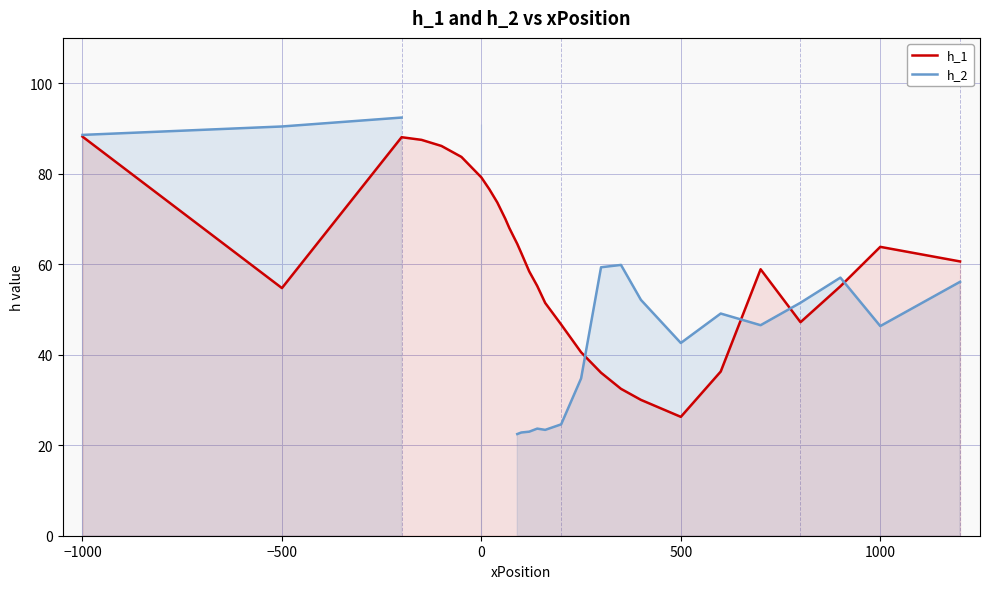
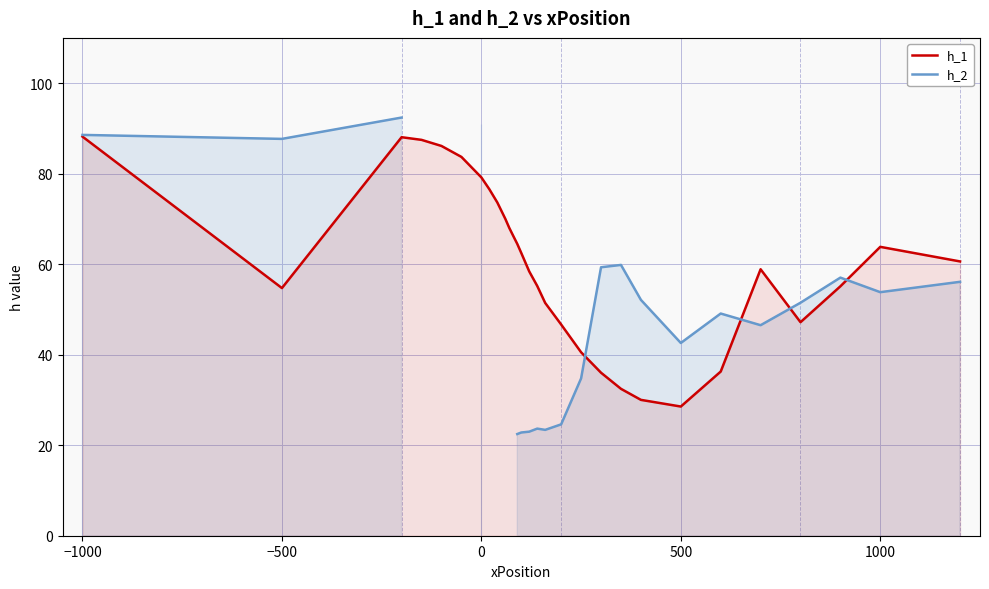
  {
    "h_1": {
      "−500": 55,
      "0": 79,
-     "500": 26,
+     "500": 29,
      "1000": 64
    },
    "h_2": {
-     "−500": 90,
+     "−500": 88,
      "0": 91,
      "500": 43,
-     "1000": 46
+     "1000": 54
    }
  }
